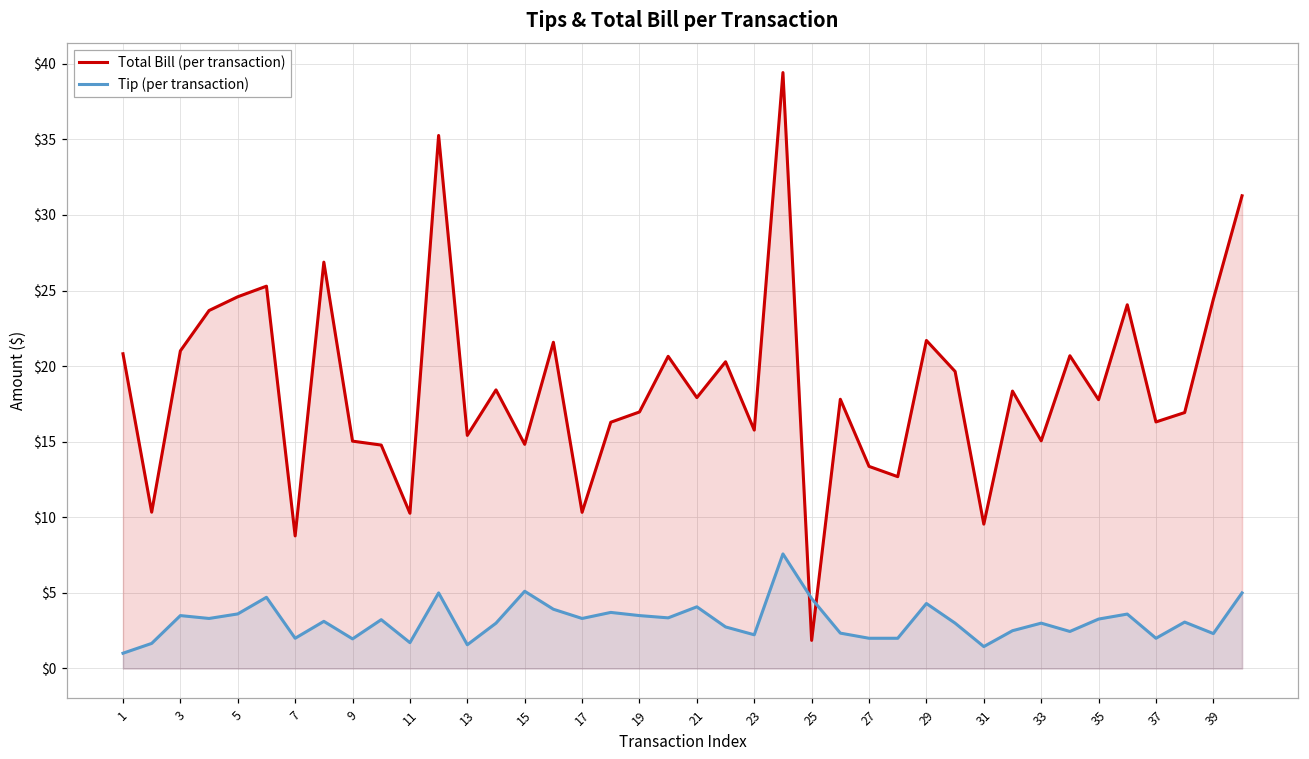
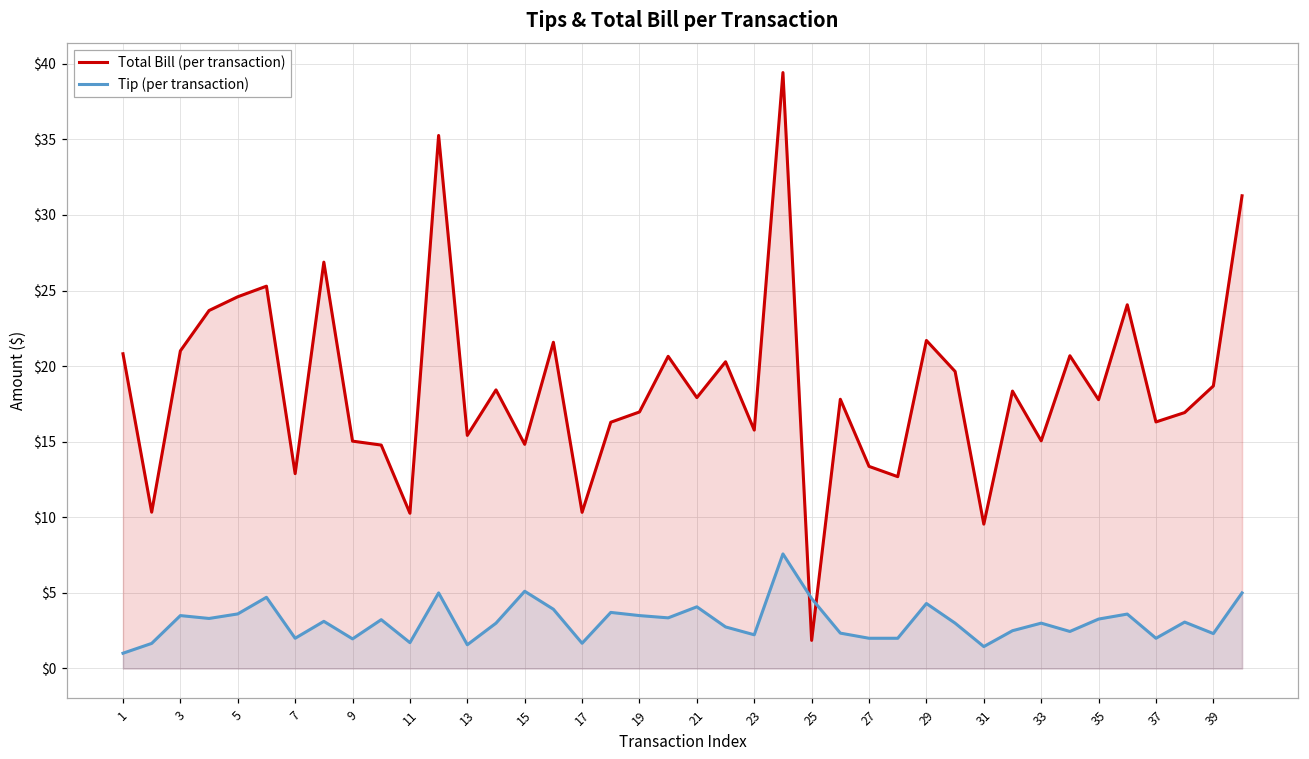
  {
    "Total Bill (per transaction)": {
      "1": "$20.8",
      "3": "$21.0",
      "5": "$24.6",
-     "7": "$8.8",
+     "7": "$12.9",
      "9": "$15.0",
      "11": "$10.3",
      "13": "$15.4",
      "15": "$14.8",
      "17": "$10.3",
      "19": "$17.0",
      "21": "$17.9",
      "23": "$15.8",
      "25": "$1.9",
      "27": "$13.4",
      "29": "$21.7",
      "31": "$9.6",
      "33": "$15.1",
      "35": "$17.8",
      "37": "$16.3",
-     "39": "$24.4"
+     "39": "$18.7"
    },
    "Tip (per transaction)": {
      "1": "$1.0",
      "3": "$3.5",
      "5": "$3.6",
      "7": "$2.0",
      "9": "$2.0",
      "11": "$1.7",
      "13": "$1.6",
      "15": "$5.1",
-     "17": "$3.3",
+     "17": "$1.7",
      "19": "$3.5",
      "21": "$4.1",
      "23": "$2.2",
      "25": "$4.6",
      "27": "$2.0",
      "29": "$4.3",
      "31": "$1.5",
      "33": "$3.0",
      "35": "$3.3",
      "37": "$2.0",
      "39": "$2.3"
    }
  }
